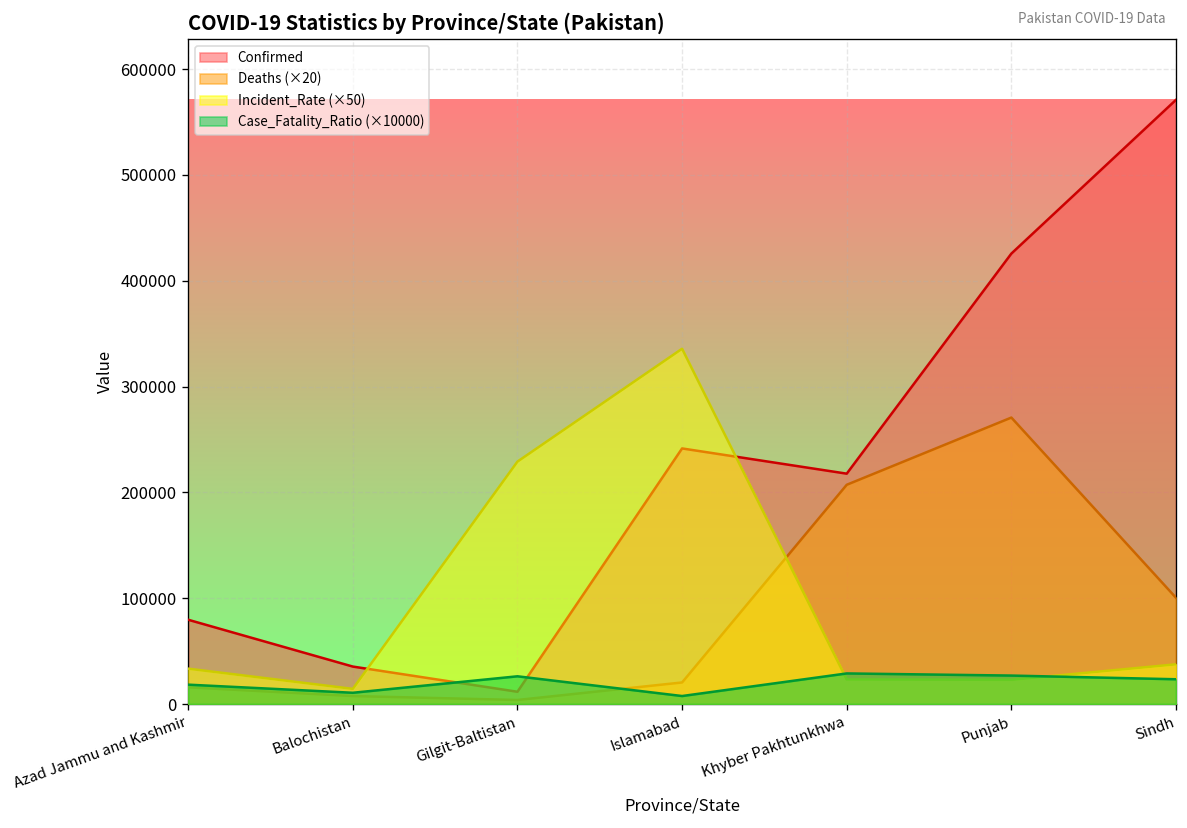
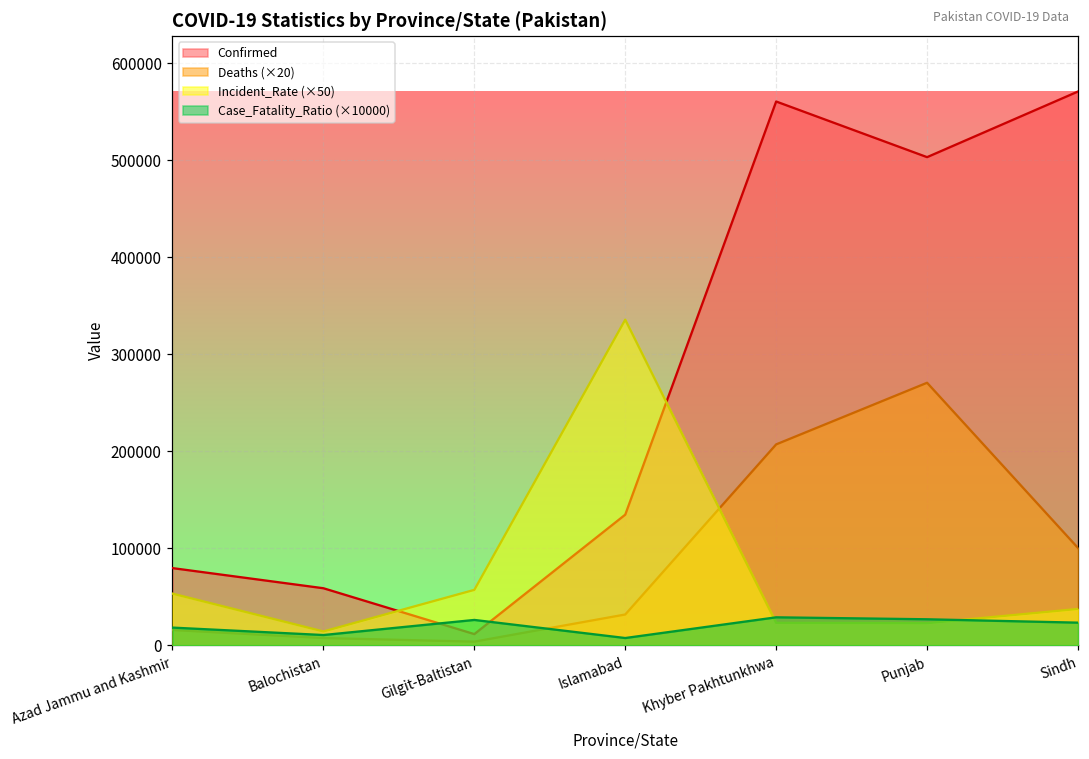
  {
    "Confirmed": {
      "Azad Jammu and Kashmir": 80000,
-     "Balochistan": 40000,
+     "Balochistan": 60000,
      "Gilgit-Baltistan": 10000,
-     "Islamabad": 240000,
-     "Khyber Pakhtunkhwa": 220000,
-     "Punjab": 430000,
+     "Islamabad": 130000,
+     "Khyber Pakhtunkhwa": 560000,
+     "Punjab": 500000,
      "Sindh": 570000
    },
    "Deaths (×20)": {
      "Balochistan": 10000,
      "Gilgit-Baltistan": 0,
-     "Islamabad": 20000,
+     "Islamabad": 30000,
      "Khyber Pakhtunkhwa": 210000,
      "Punjab": 270000,
      "Sindh": 100000
    },
    "Incident_Rate (×50)": {
-     "Azad Jammu and Kashmir": 30000,
+     "Azad Jammu and Kashmir": 50000,
      "Balochistan": 10000,
-     "Gilgit-Baltistan": 230000,
+     "Gilgit-Baltistan": 60000,
      "Islamabad": 340000,
      "Khyber Pakhtunkhwa": 20000,
      "Punjab": 20000,
      "Sindh": 40000
    },
    "Case_Fatality_Ratio (×10000)": {
      "Balochistan": 10000,
      "Gilgit-Baltistan": 30000,
      "Islamabad": 10000,
      "Khyber Pakhtunkhwa": 30000,
      "Punjab": 30000,
      "Sindh": 20000
    }
  }
